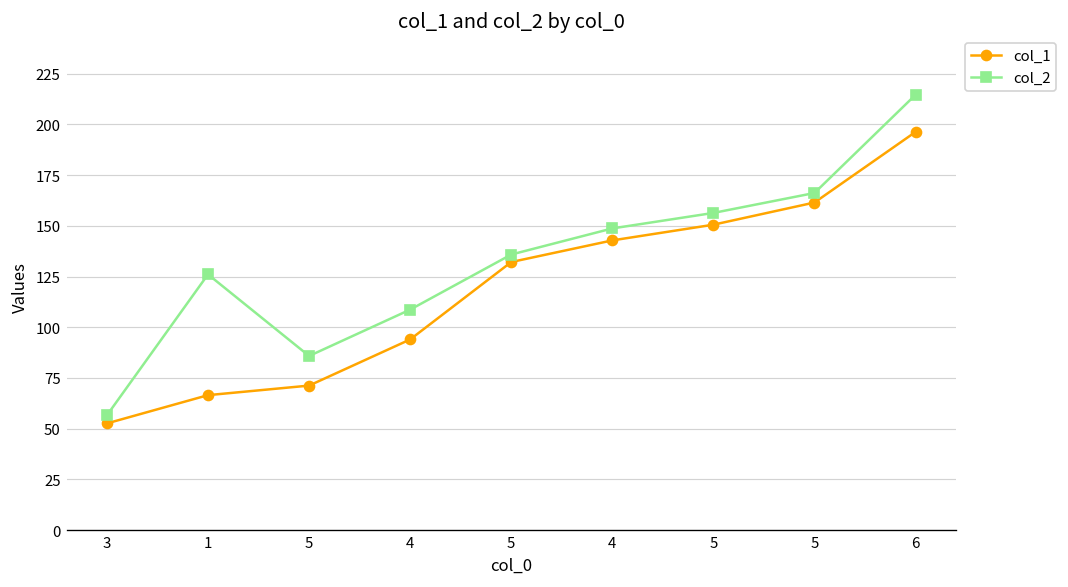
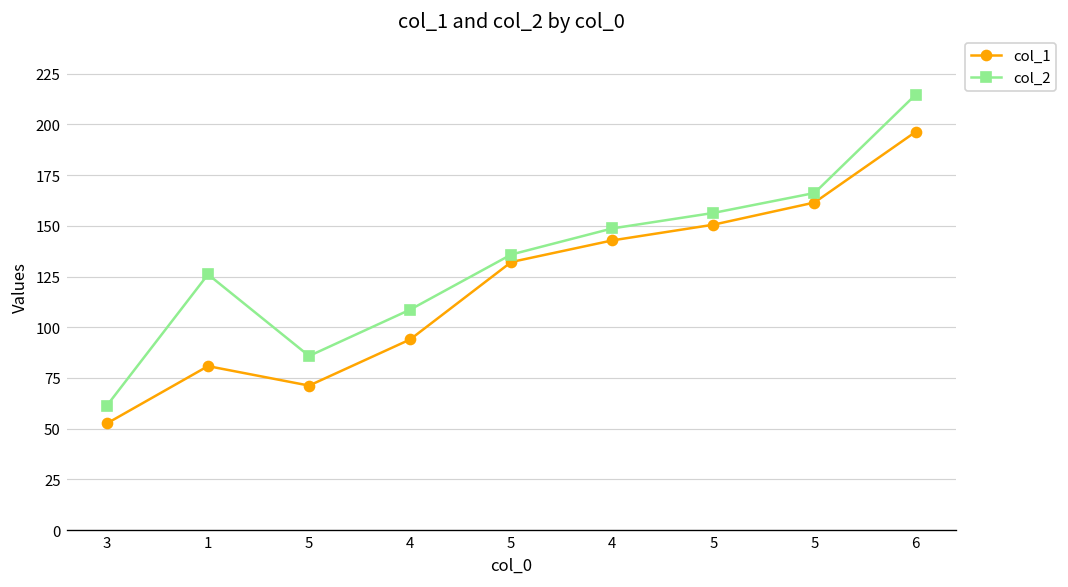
  {
    "col_1": {
      "3": 53,
-     "1": 67,
+     "1": 81,
      "6": 196
    },
    "col_2": {
-     "3": 57,
+     "3": 61,
      "1": 126,
      "6": 215
    }
  }
